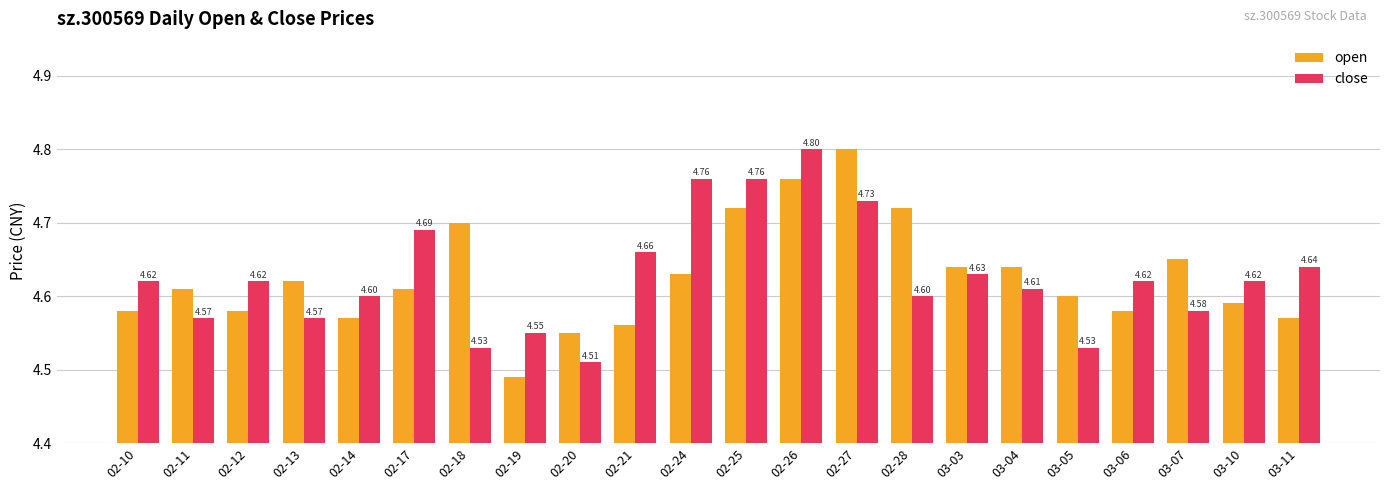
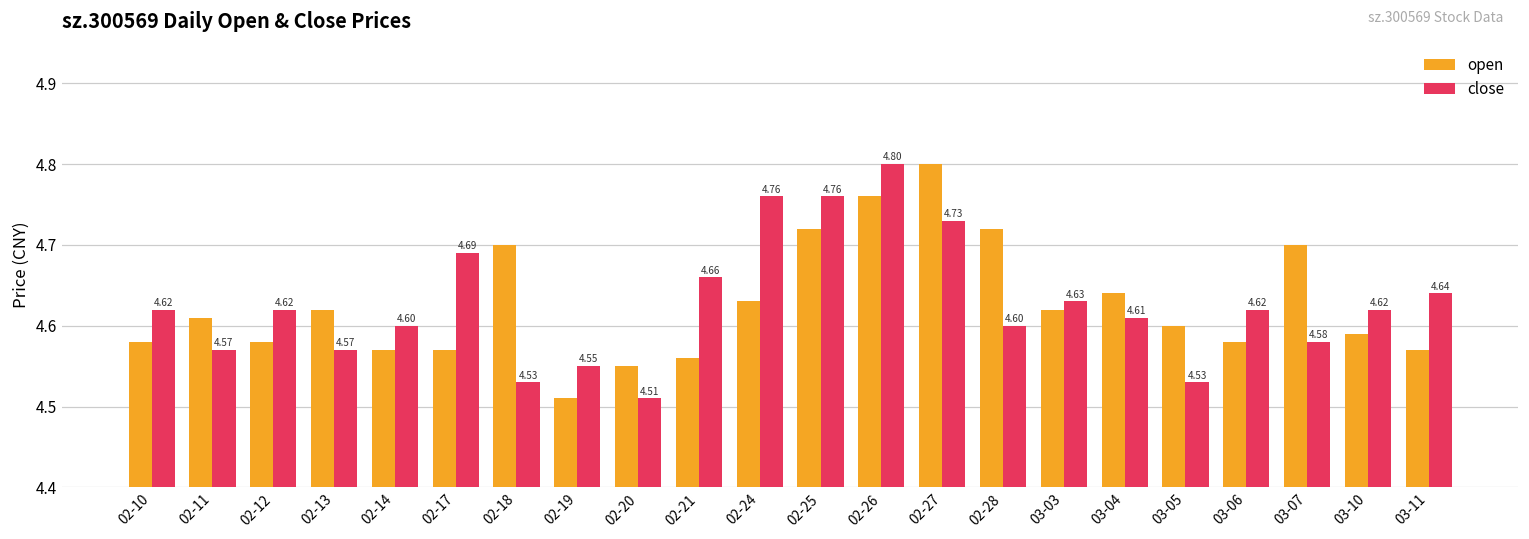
  {
    "open": {
      "02-10": 4.58,
      "02-11": 4.61,
      "02-12": 4.58,
-     "02-17": 4.61,
+     "02-17": 4.57,
      "02-18": 4.70,
-     "02-19": 4.49,
+     "02-19": 4.51,
      "02-21": 4.56,
      "02-24": 4.63,
      "02-25": 4.72,
      "02-28": 4.72,
-     "03-03": 4.64,
+     "03-03": 4.62,
      "03-04": 4.64,
      "03-05": 4.60,
      "03-06": 4.58,
-     "03-07": 4.65,
+     "03-07": 4.70,
      "03-10": 4.59,
      "03-11": 4.57
    },
    "close": {
      "02-10": 4.62,
      "02-11": 4.57,
      "02-12": 4.62,
      "02-13": 4.57,
      "02-14": 4.60,
      "02-17": 4.69,
      "02-18": 4.53,
      "02-19": 4.55,
      "02-20": 4.51,
      "02-21": 4.66,
      "02-24": 4.76,
      "02-25": 4.76,
      "02-26": 4.80,
      "02-27": 4.73,
      "02-28": 4.60,
      "03-03": 4.63,
      "03-04": 4.61,
      "03-05": 4.53,
      "03-06": 4.62,
      "03-07": 4.58,
      "03-10": 4.62,
      "03-11": 4.64
    }
  }
